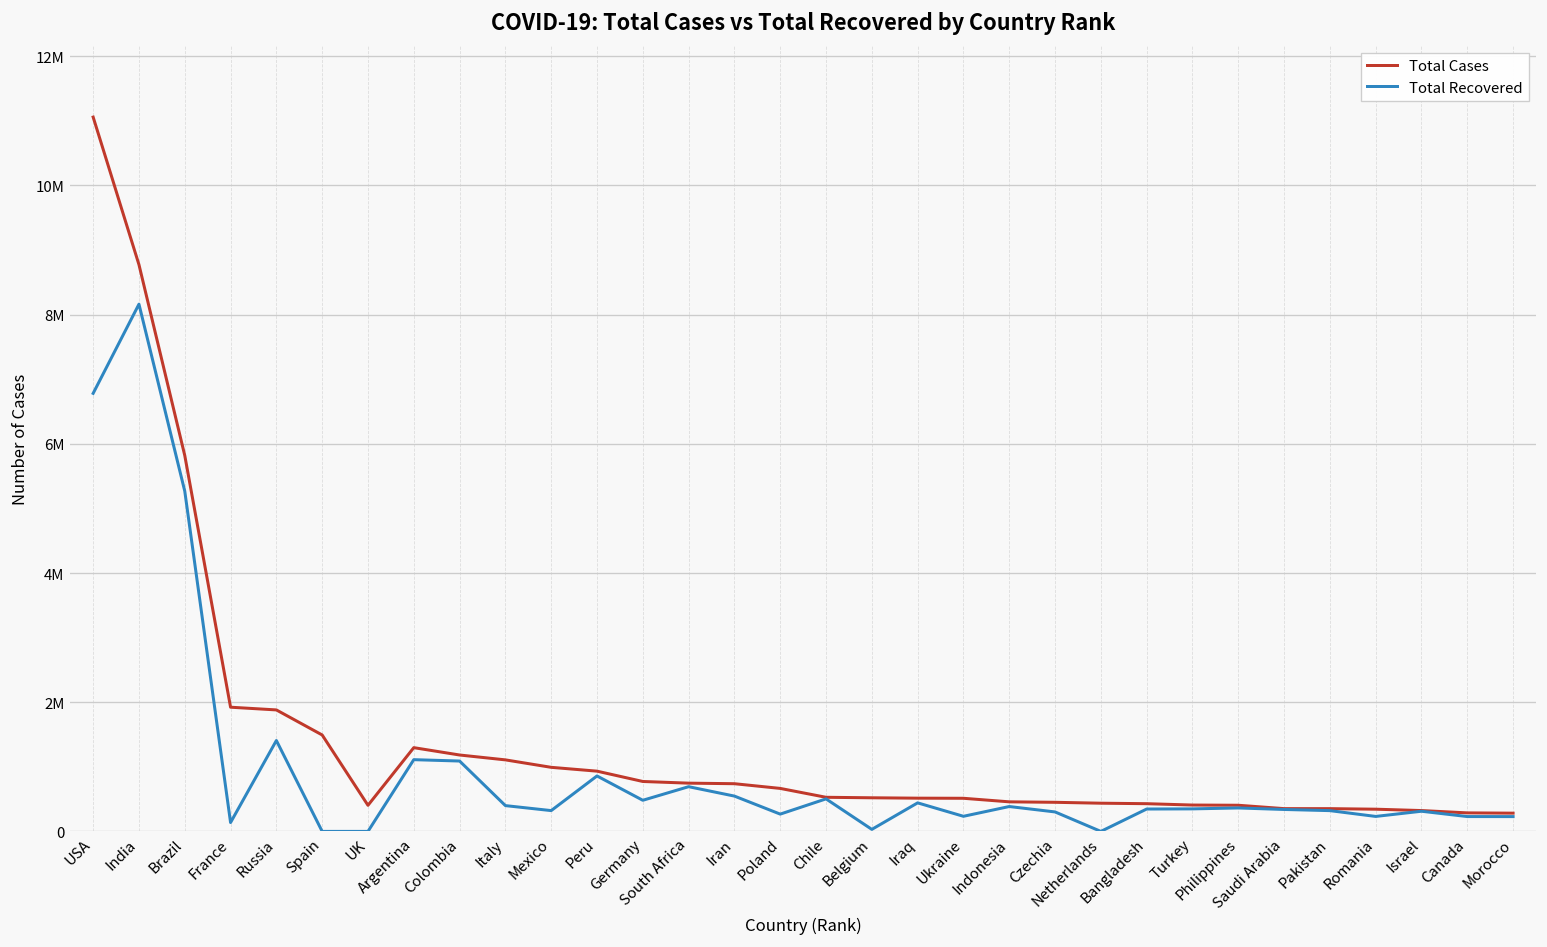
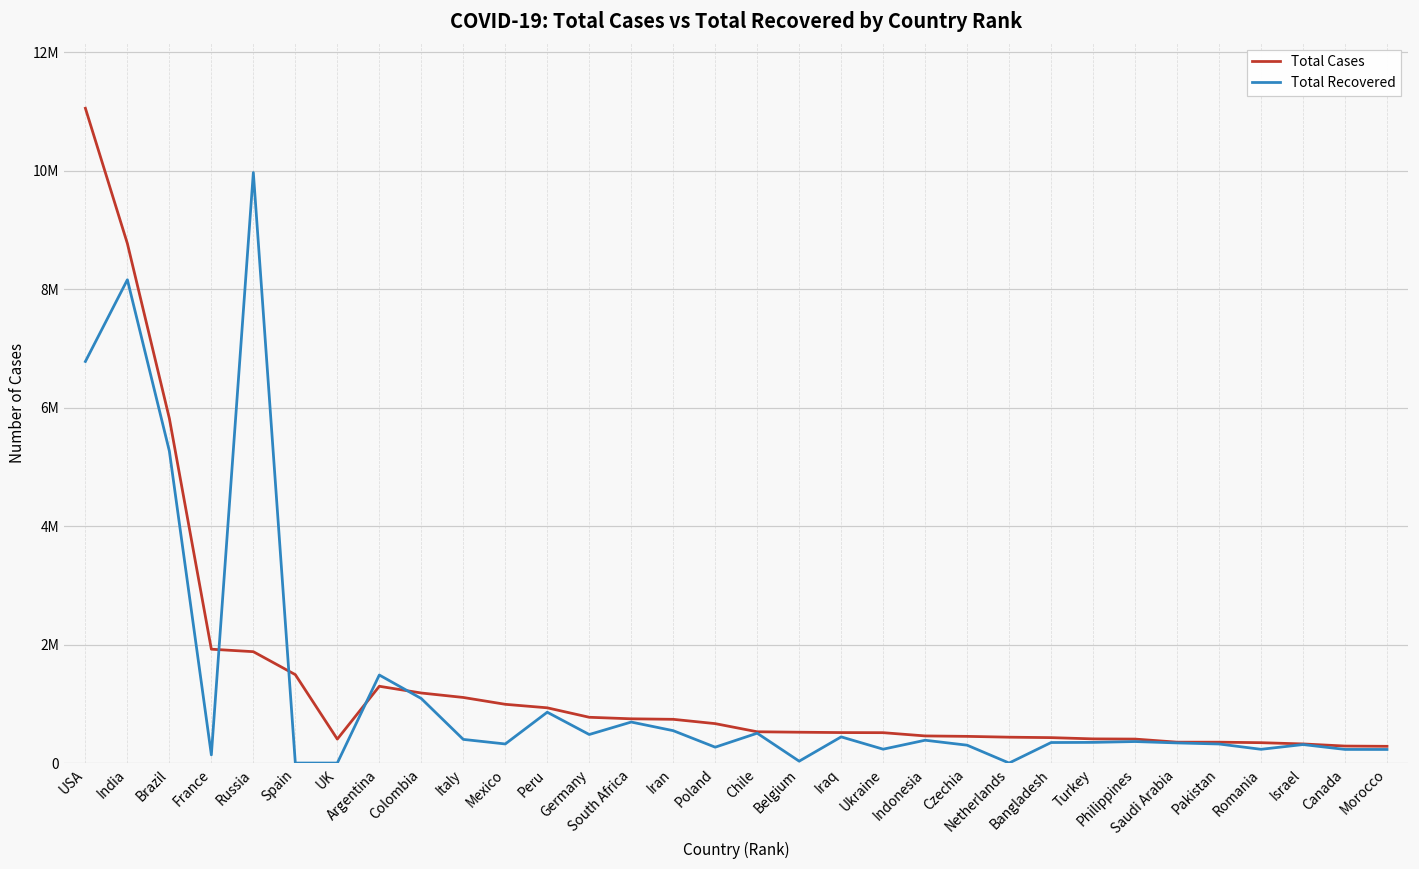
  {
    "Total Cases": {
      "USA": 11100000,
      "India": 8800000,
      "Brazil": 5800000,
      "France": 1900000,
      "Russia": 1900000,
      "Spain": 1500000,
      "UK": 400000,
      "Argentina": 1300000,
      "Colombia": 1200000,
      "Italy": 1100000,
      "Mexico": 1000000,
      "Peru": 900000,
      "Germany": 800000,
      "South Africa": 700000,
      "Iran": 700000,
      "Poland": 700000,
      "Belgium": 500000,
      "Iraq": 500000,
      "Ukraine": 500000,
      "Indonesia": 500000,
      "Czechia": 500000,
      "Netherlands": 400000,
      "Bangladesh": 400000,
      "Turkey": 400000,
      "Romania": 300000,
      "Canada": 300000,
      "Morocco": 300000
    },
    "Total Recovered": {
      "USA": 6800000,
      "India": 8200000,
      "Brazil": 5300000,
      "France": 100000,
-     "Russia": 1400000,
+     "Russia": 10000000,
      "Spain": 0,
      "UK": 0,
-     "Argentina": 1100000,
+     "Argentina": 1500000,
      "Colombia": 1100000,
      "Italy": 400000,
      "Mexico": 300000,
      "Peru": 900000,
      "Germany": 500000,
      "South Africa": 700000,
      "Iran": 500000,
      "Poland": 300000,
      "Belgium": 0,
      "Iraq": 400000,
      "Ukraine": 200000,
      "Indonesia": 400000,
      "Czechia": 300000,
      "Netherlands": 0,
      "Bangladesh": 300000,
      "Turkey": 300000,
      "Romania": 200000,
      "Canada": 200000,
      "Morocco": 200000
    }
  }
